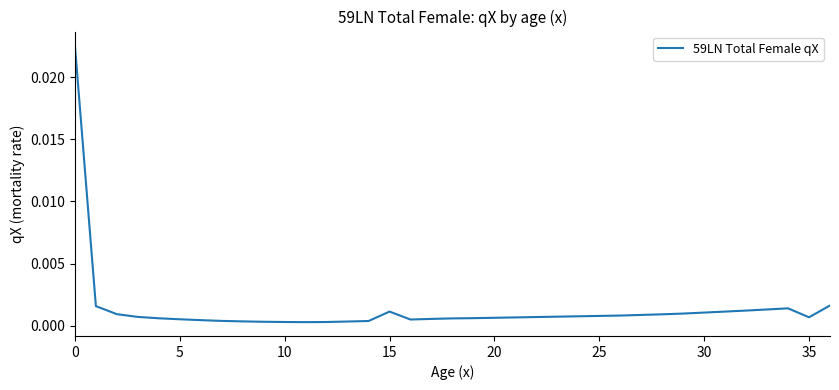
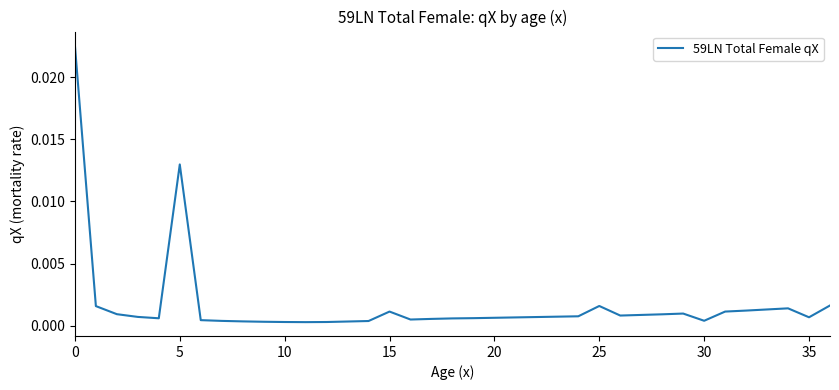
  {
    "0": 0.0226,
-   "5": 0.0005,
+   "5": 0.0130,
    "10": 0.0003,
    "15": 0.0011,
    "20": 0.0006,
-   "25": 0.0008,
-   "30": 0.0011,
+   "25": 0.0016,
+   "30": 0.0004,
    "35": 0.0007
  }
